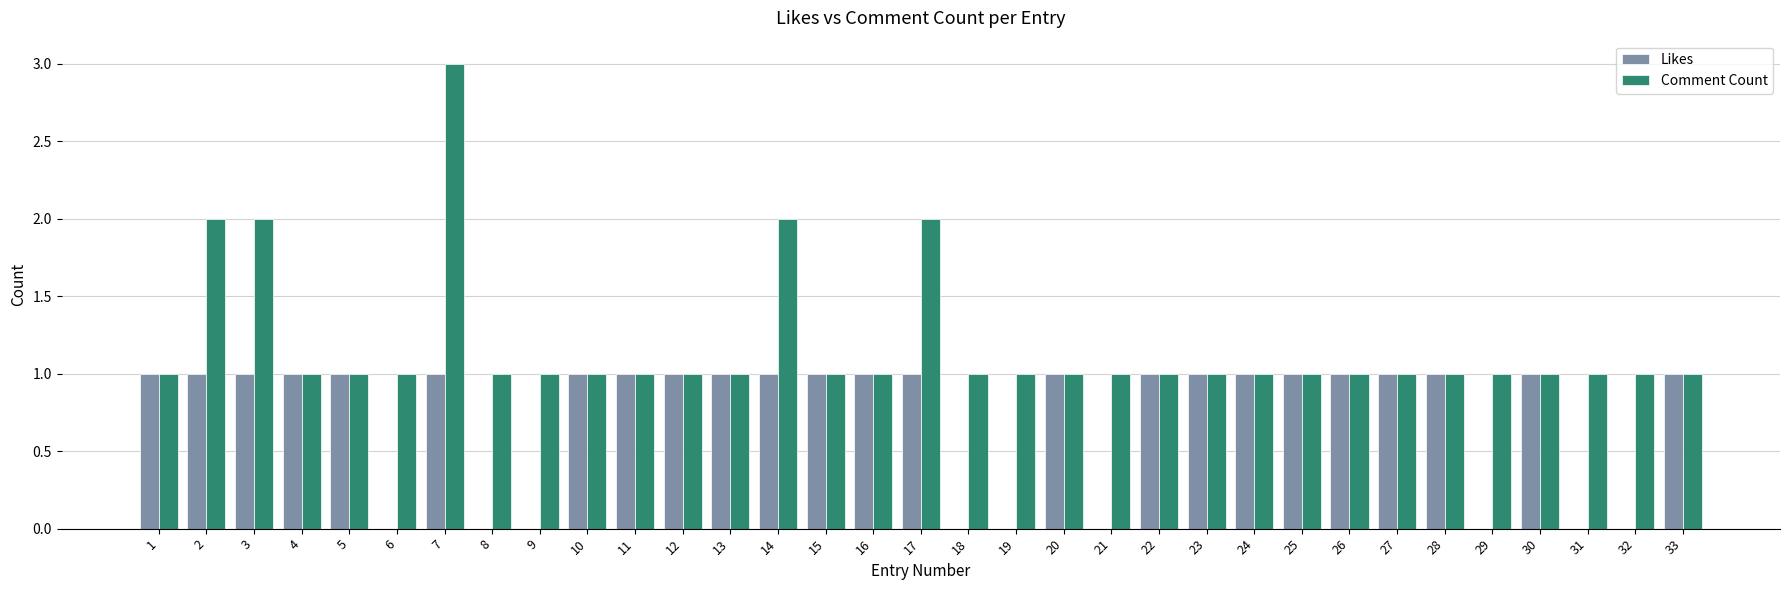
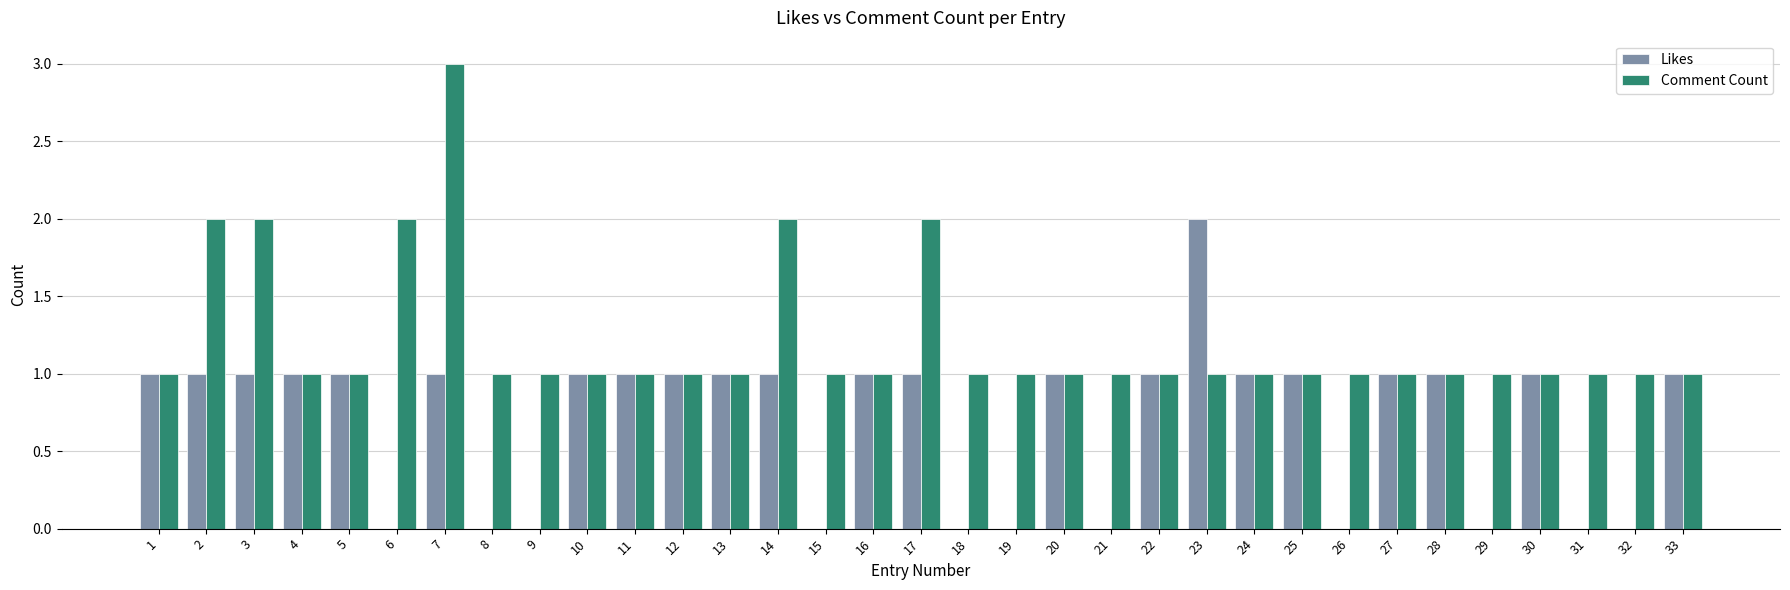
  {
    "Likes": {
      "1": 1,
      "2": 1,
      "3": 1,
      "4": 1,
      "5": 1,
      "6": 0,
      "7": 1,
      "8": 0,
      "9": 0,
      "10": 1,
      "11": 1,
      "12": 1,
      "13": 1,
      "14": 1,
-     "15": 1,
+     "15": 0,
      "16": 1,
      "17": 1,
      "18": 0,
      "19": 0,
      "20": 1,
      "21": 0,
      "22": 1,
-     "23": 1,
+     "23": 2,
      "24": 1,
      "25": 1,
-     "26": 1,
+     "26": 0,
      "27": 1,
      "28": 1,
      "29": 0,
      "30": 1,
      "31": 0,
      "32": 0,
      "33": 1
    },
    "Comment Count": {
      "1": 1,
      "2": 2,
      "3": 2,
      "4": 1,
      "5": 1,
-     "6": 1,
+     "6": 2,
      "7": 3,
      "8": 1,
      "9": 1,
      "10": 1,
      "11": 1,
      "12": 1,
      "13": 1,
      "14": 2,
      "15": 1,
      "16": 1,
      "17": 2,
      "18": 1,
      "19": 1,
      "20": 1,
      "21": 1,
      "22": 1,
      "23": 1,
      "24": 1,
      "25": 1,
      "26": 1,
      "27": 1,
      "28": 1,
      "29": 1,
      "30": 1,
      "31": 1,
      "32": 1,
      "33": 1
    }
  }
